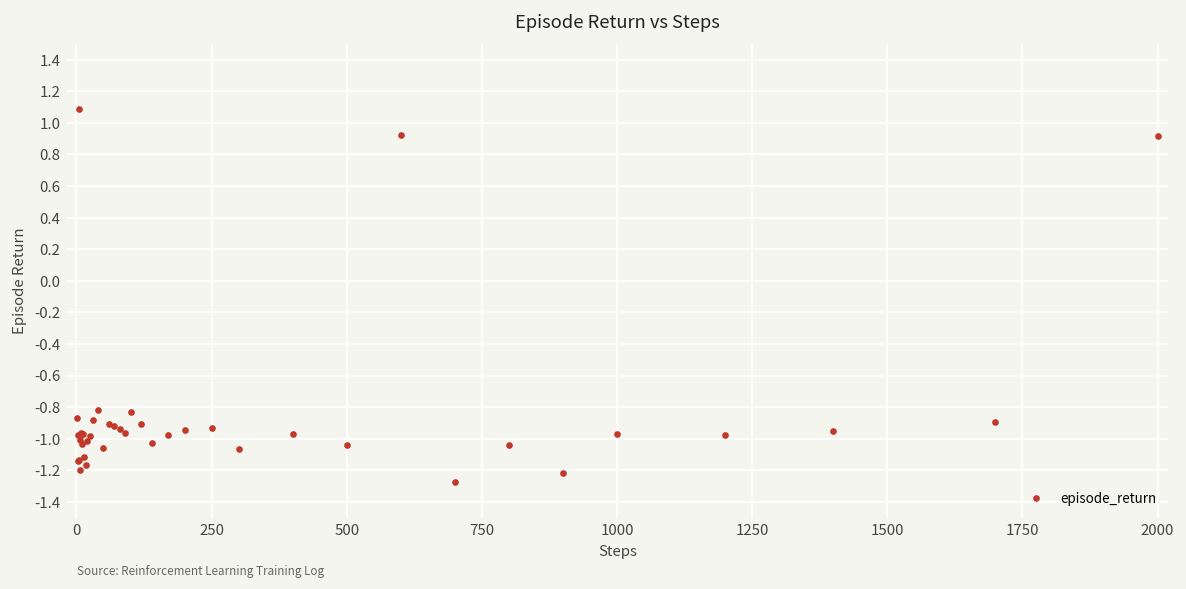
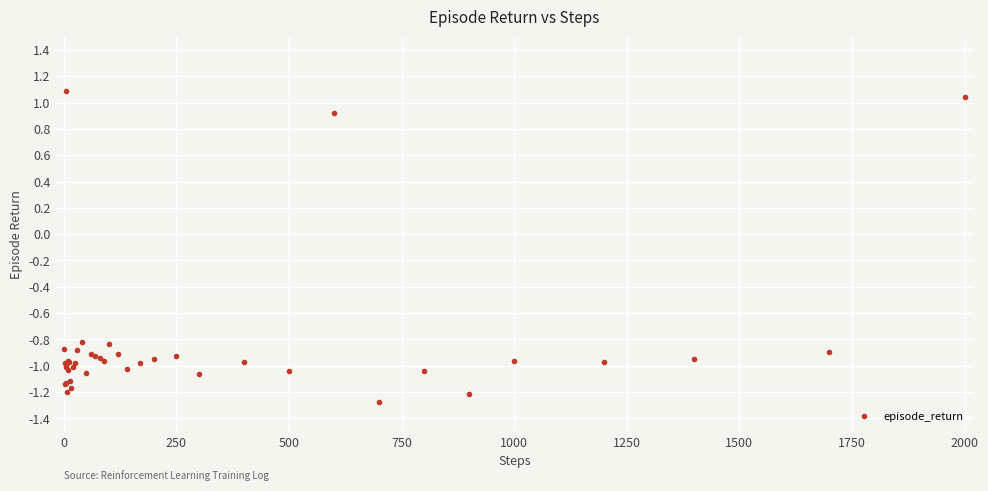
  {
    "250": -0.93,
    "500": -1.04,
    "1000": -0.97,
-   "2000": 0.92
+   "2000": 1.04
  }
